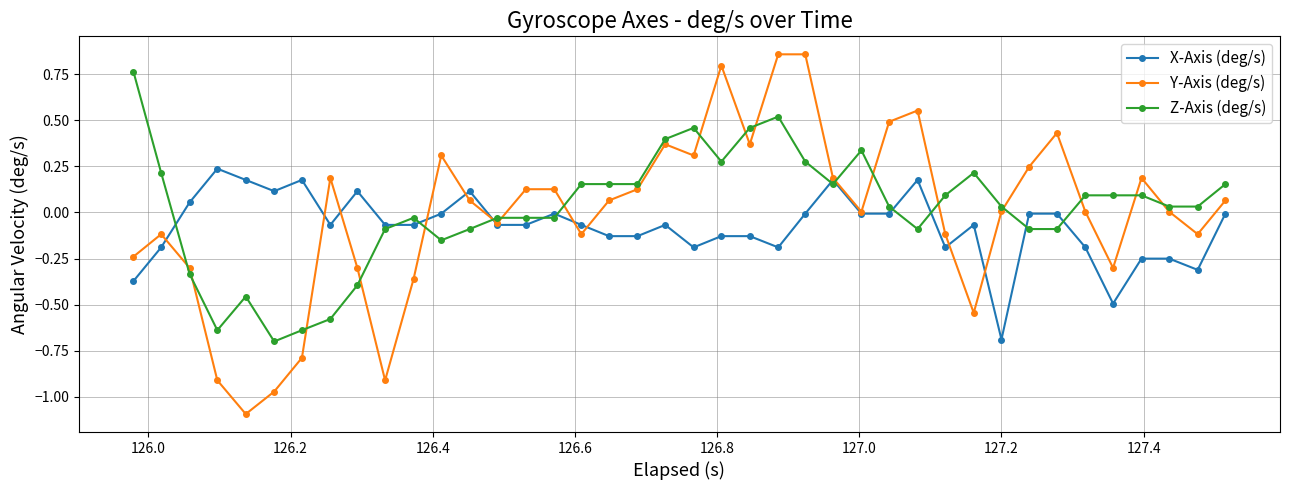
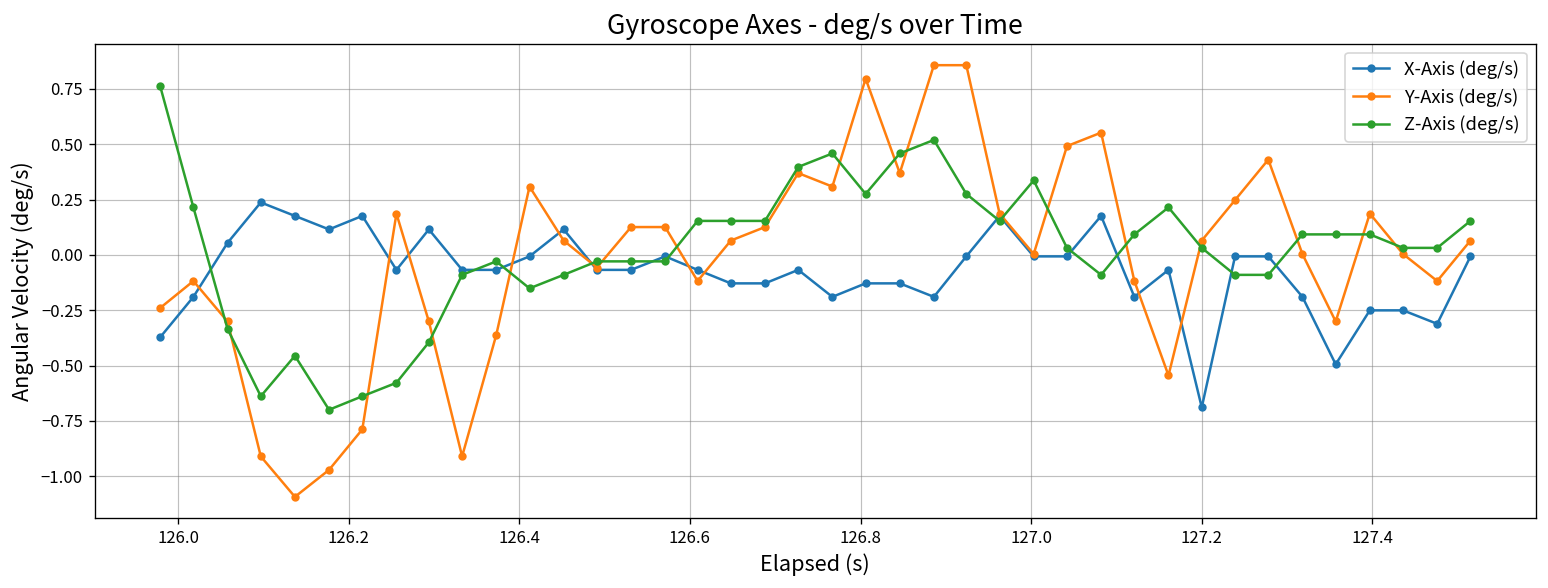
  {
    "X-Axis (deg/s)": {
      "127.2": -0.69
    },
    "Y-Axis (deg/s)": {
-     "127.2": 0.01
+     "127.2": 0.06
    },
    "Z-Axis (deg/s)": {
      "127.2": 0.03
    }
  }
